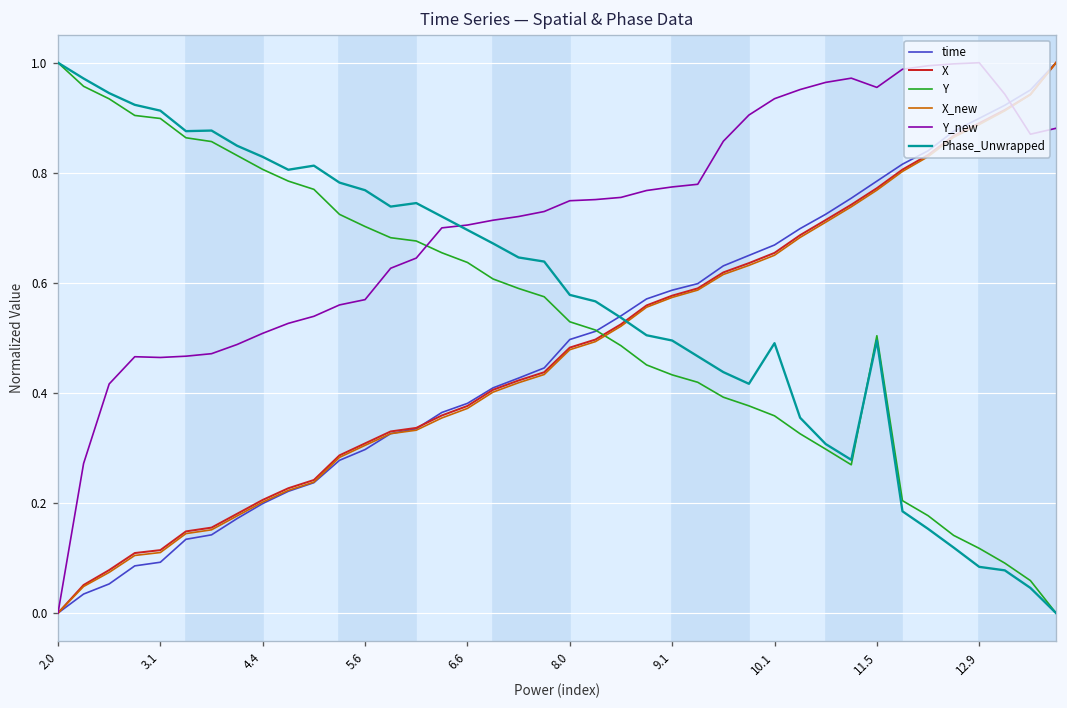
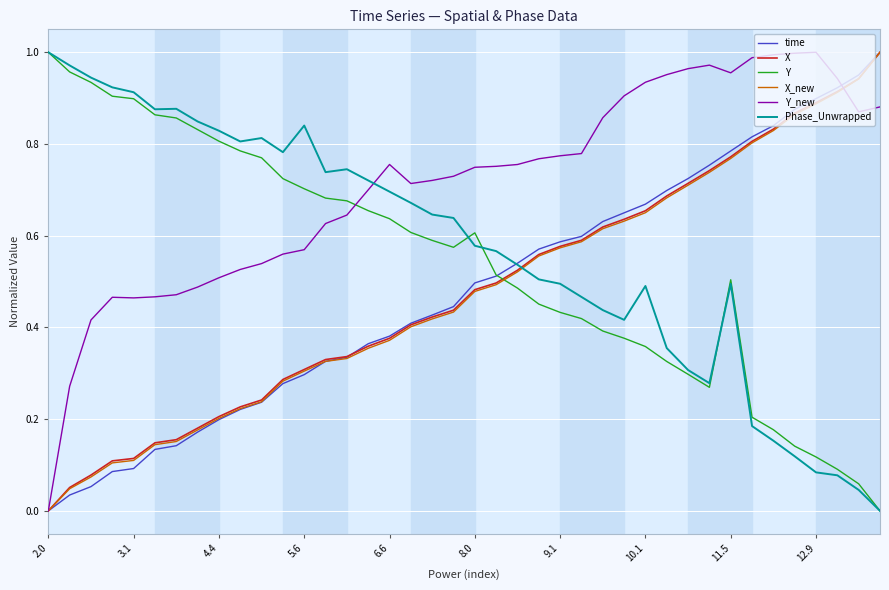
  {
    "time": {
      "3.1": 0.09,
      "5.6": 0.30,
      "8.0": 0.50,
      "9.1": 0.59,
      "10.1": 0.67,
      "11.5": 0.78
    },
    "Y": {
      "3.1": 0.90,
      "4.4": 0.81,
      "5.6": 0.70,
      "6.6": 0.64,
-     "8.0": 0.53,
+     "8.0": 0.61,
      "9.1": 0.43,
      "10.1": 0.36,
      "11.5": 0.50,
      "12.9": 0.12
    },
    "Y_new": {
      "3.1": 0.46,
      "4.4": 0.51,
      "5.6": 0.57,
-     "6.6": 0.71,
+     "6.6": 0.76,
      "8.0": 0.75,
      "9.1": 0.77,
      "10.1": 0.93,
      "11.5": 0.96
    },
    "Phase_Unwrapped": {
      "3.1": 0.91,
      "4.4": 0.83,
-     "5.6": 0.77,
+     "5.6": 0.84,
      "6.6": 0.70,
      "8.0": 0.58,
      "9.1": 0.50,
      "10.1": 0.49,
      "11.5": 0.49,
      "12.9": 0.08
    }
  }
